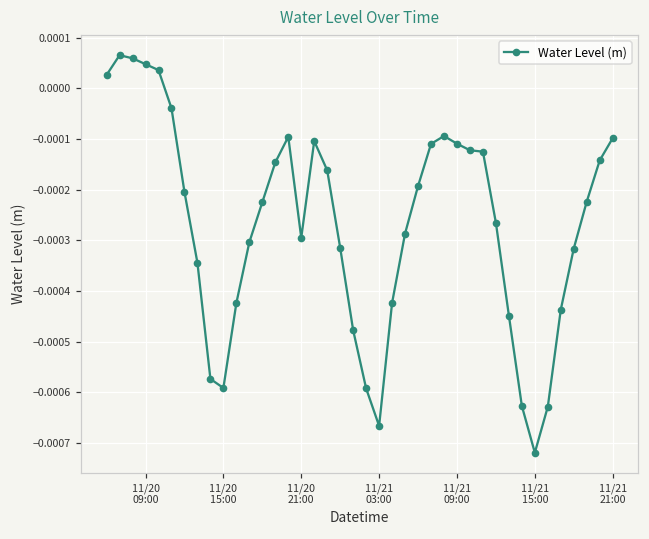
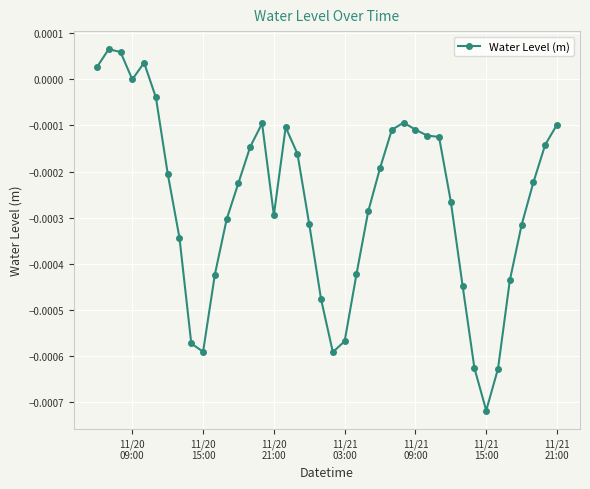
  {
-   "11/20 09:00": 0.00005,
+   "11/20 09:00": 0.00000,
    "11/20 15:00": -0.00059,
    "11/20 21:00": -0.00029,
-   "11/21 03:00": -0.00067,
+   "11/21 03:00": -0.00057,
    "11/21 09:00": -0.00011,
    "11/21 15:00": -0.00072,
    "11/21 21:00": -0.00010
  }
